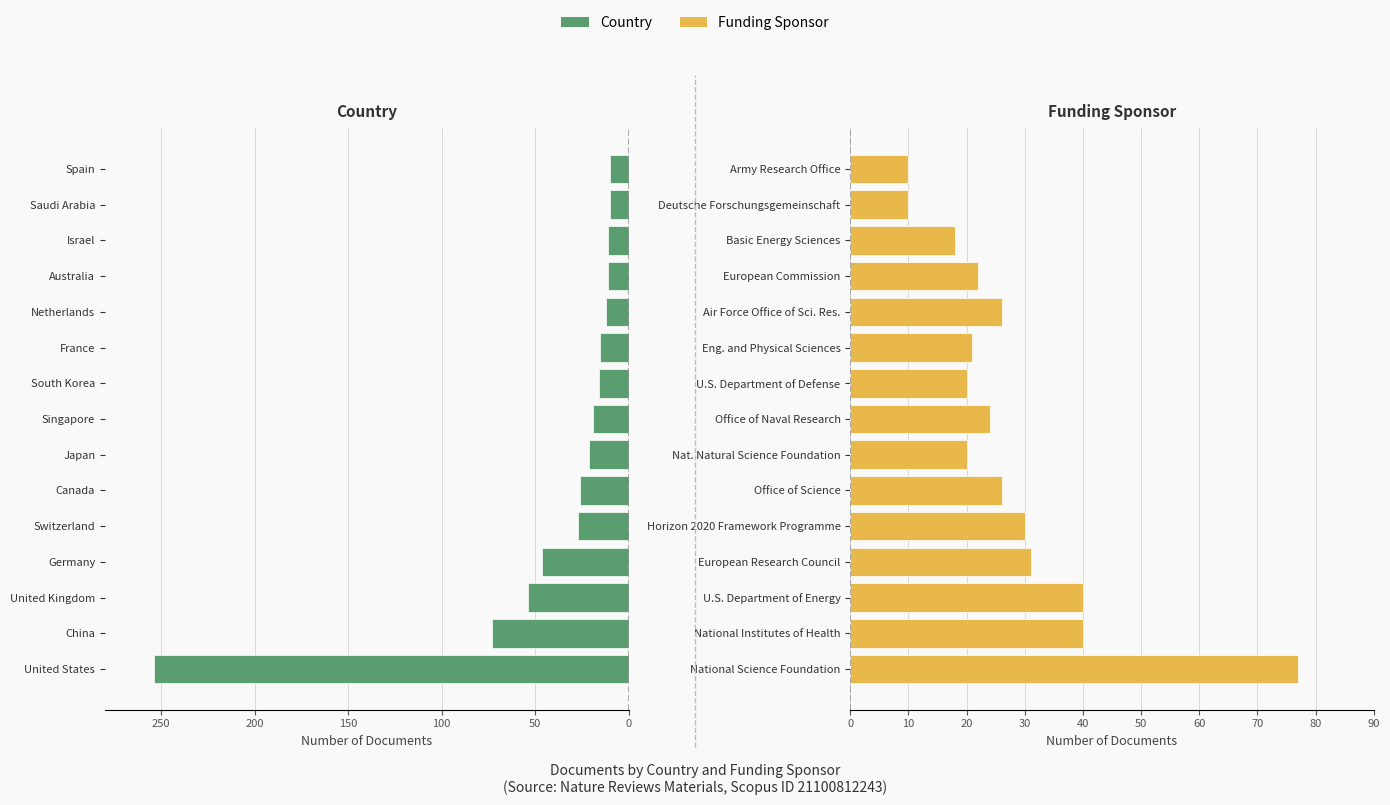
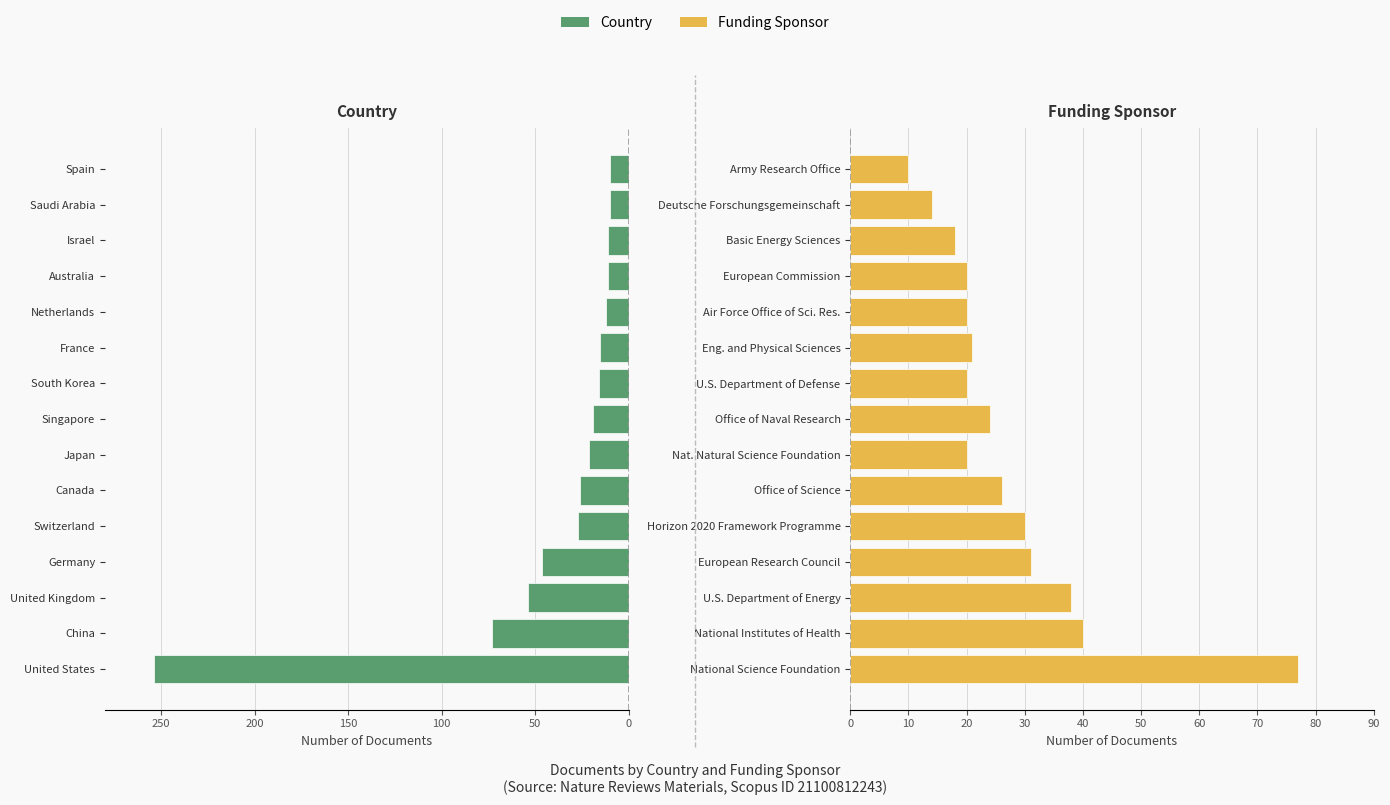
  {
    "Funding Sponsor": {
      "Army Research Office": 10,
-     "Deutsche Forschungsgemeinschaft": 10,
+     "Deutsche Forschungsgemeinschaft": 14,
      "Basic Energy Sciences": 18,
-     "European Commission": 22,
-     "Air Force Office of Sci. Res.": 26,
+     "European Commission": 20,
+     "Air Force Office of Sci. Res.": 20,
      "Eng. and Physical Sciences": 21,
      "U.S. Department of Defense": 20,
      "Office of Naval Research": 24,
      "Nat. Natural Science Foundation": 20,
      "Office of Science": 26,
      "Horizon 2020 Framework Programme": 30,
      "European Research Council": 31,
-     "U.S. Department of Energy": 40,
+     "U.S. Department of Energy": 38,
      "National Institutes of Health": 40,
      "National Science Foundation": 77
    }
  }
